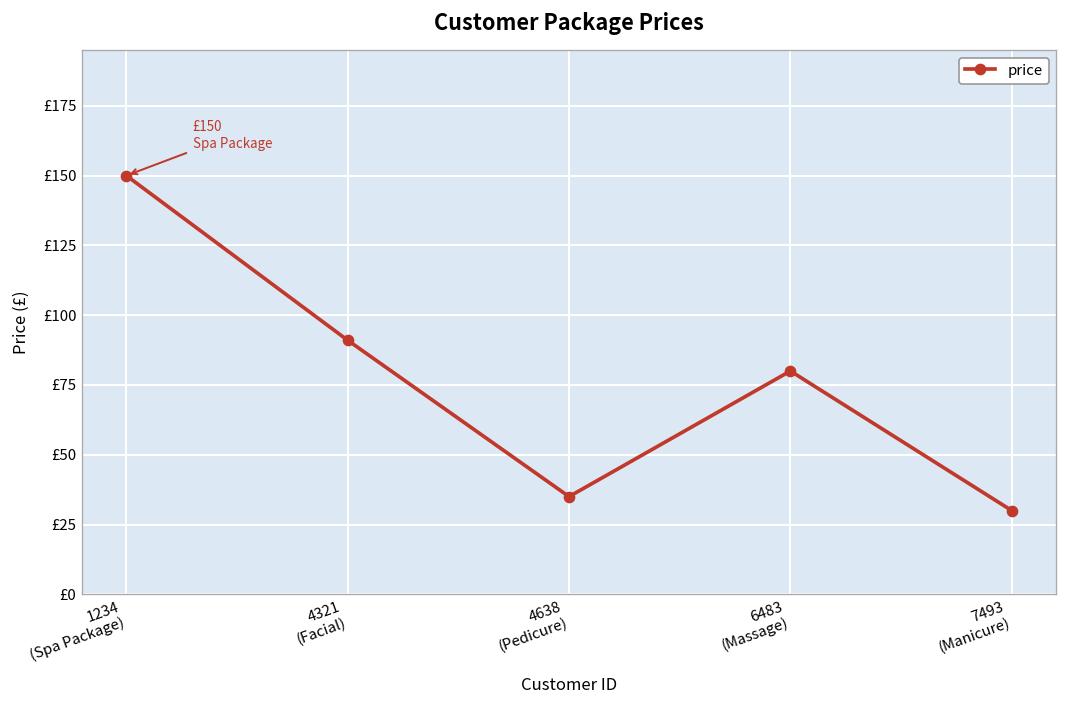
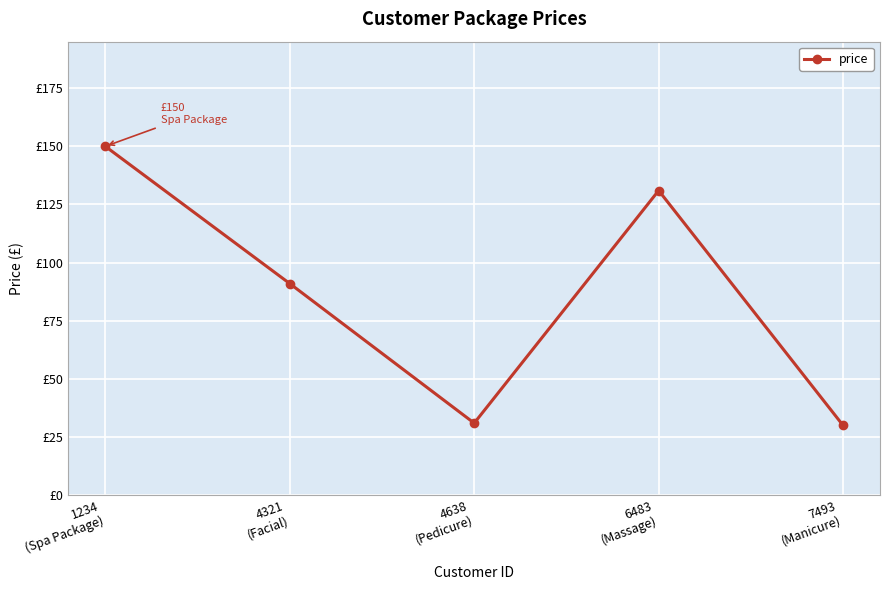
  {
    "4321 (Facial)": "£91",
-   "4638 (Pedicure)": "£35",
-   "6483 (Massage)": "£80",
+   "4638 (Pedicure)": "£31",
+   "6483 (Massage)": "£131",
    "7493 (Manicure)": "£30"
  }
